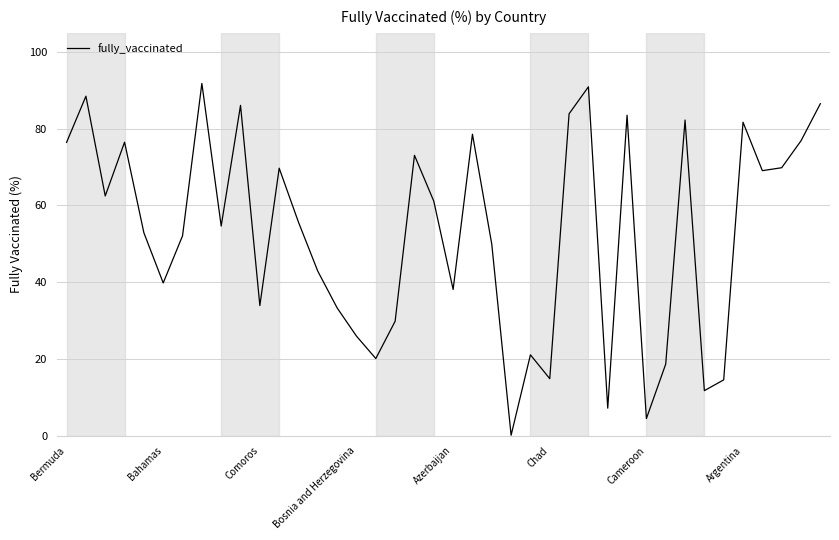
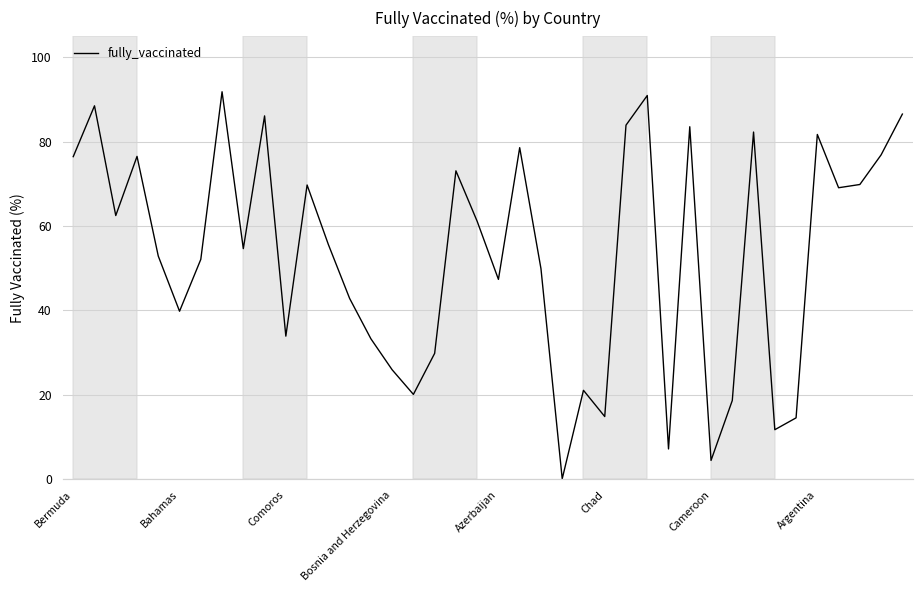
  {
-   "Azerbaijan": 38,
+   "Azerbaijan": 47,
    "Chad": 15,
    "Argentina": 82
  }
